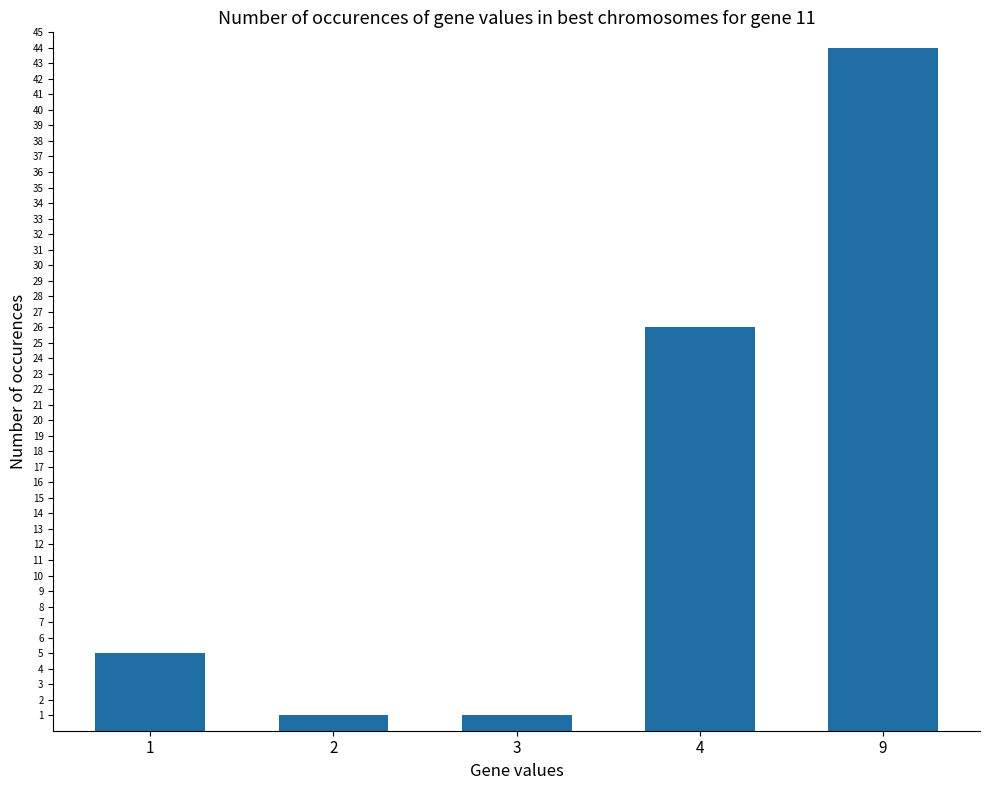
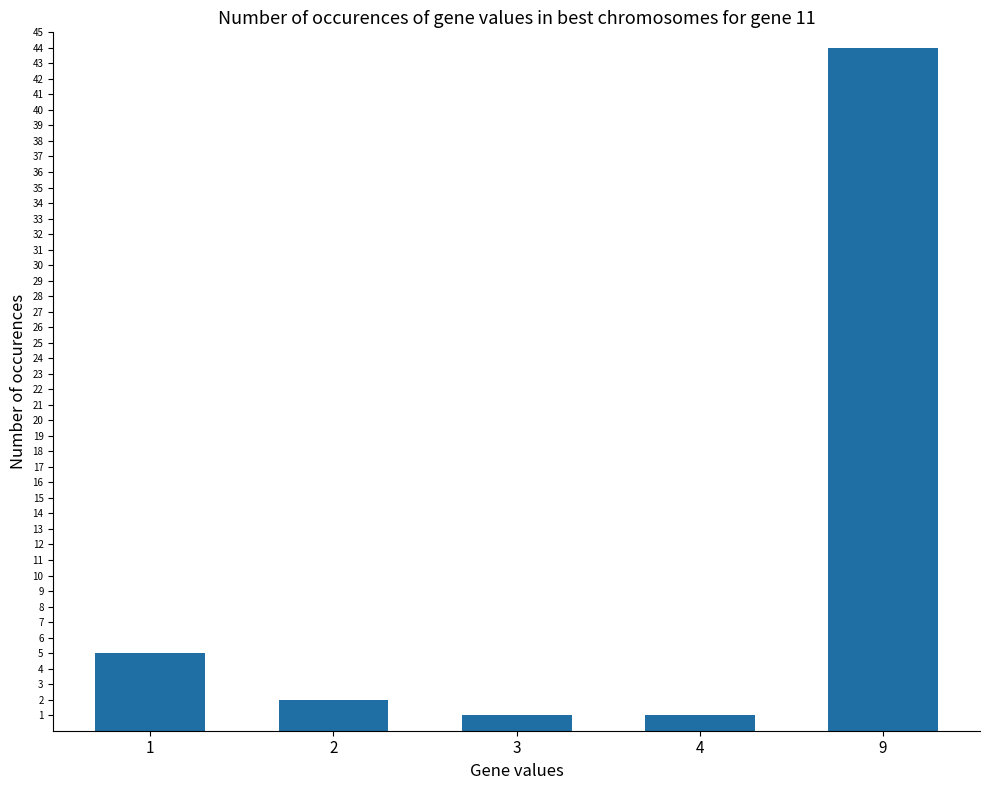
  {
    "1": 5,
-   "2": 1,
+   "2": 2,
    "3": 1,
-   "4": 26,
+   "4": 1,
    "9": 44
  }
